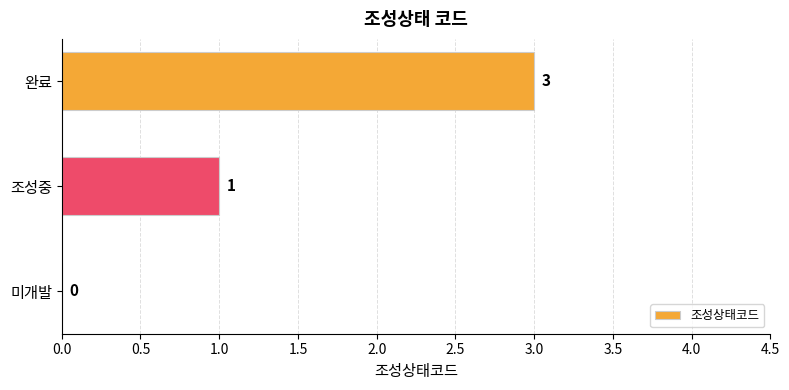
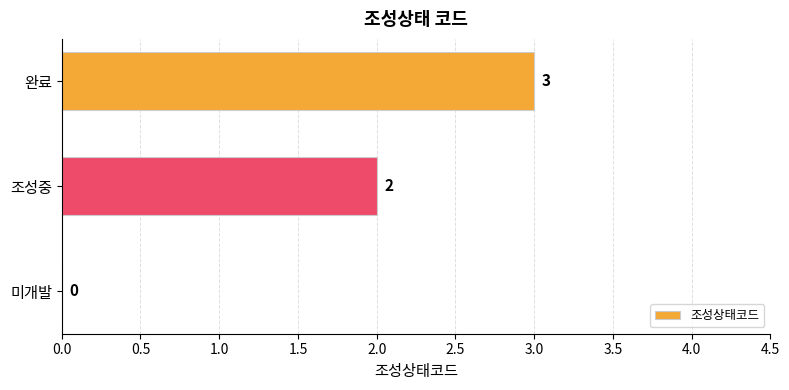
  {
    "완료": 3,
-   "조성중": 1,
+   "조성중": 2,
    "미개발": 0
  }
